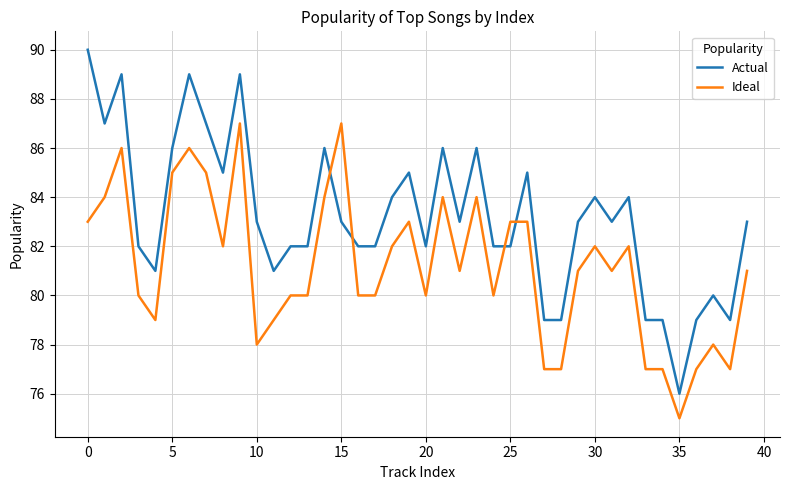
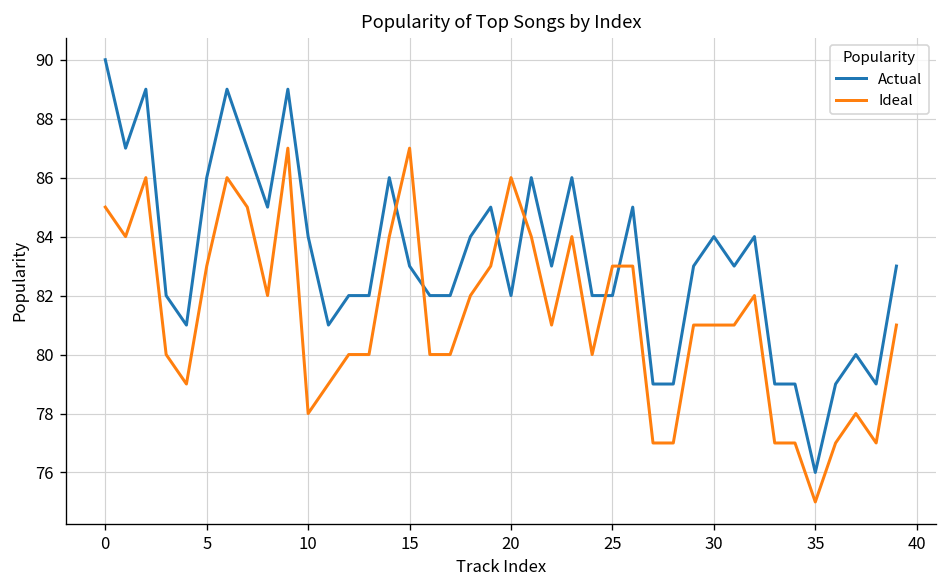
  {
    "Actual": {
      "0": 90,
      "5": 86,
-     "10": 83,
+     "10": 84,
      "15": 83,
      "20": 82,
      "25": 82,
      "30": 84,
      "35": 76
    },
    "Ideal": {
-     "0": 83,
-     "5": 85,
+     "0": 85,
+     "5": 83,
      "10": 78,
      "15": 87,
-     "20": 80,
+     "20": 86,
      "25": 83,
-     "30": 82,
+     "30": 81,
      "35": 75
    }
  }
